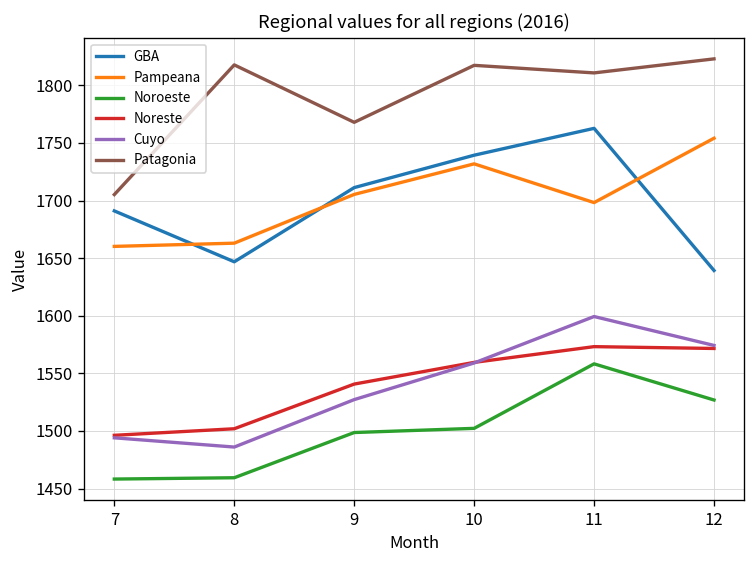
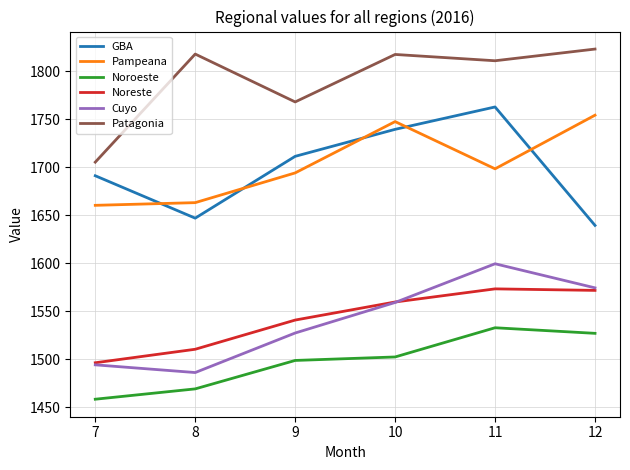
  {
    "GBA": {
      "7": 1690,
      "8": 1650,
      "9": 1710,
      "10": 1740,
      "11": 1760,
      "12": 1640
    },
    "Pampeana": {
      "7": 1660,
      "8": 1660,
-     "9": 1710,
-     "10": 1730,
+     "9": 1690,
+     "10": 1750,
      "11": 1700,
      "12": 1750
    },
    "Noroeste": {
      "7": 1460,
-     "8": 1460,
+     "8": 1470,
      "9": 1500,
      "10": 1500,
-     "11": 1560,
+     "11": 1530,
      "12": 1530
    },
    "Noreste": {
-     "8": 1500,
+     "8": 1510,
      "9": 1540,
      "11": 1570
    },
    "Cuyo": {
      "8": 1490,
      "9": 1530,
      "11": 1600
    },
    "Patagonia": {
      "7": 1710,
      "8": 1820,
      "9": 1770,
      "10": 1820,
      "11": 1810,
      "12": 1820
    }
  }
